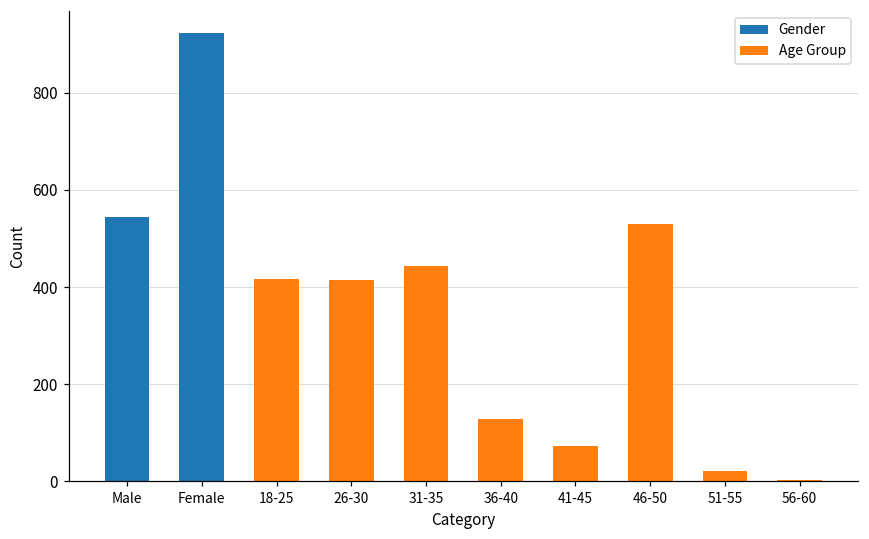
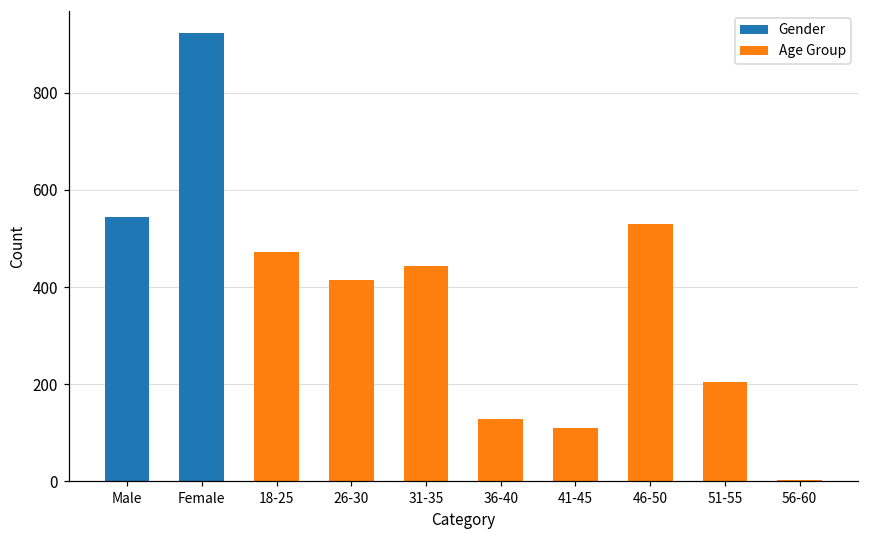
  {
    "Gender": {
      "Male": 540,
      "Female": 920
    },
    "Age Group": {
-     "18-25": 420,
+     "18-25": 470,
      "26-30": 410,
      "31-35": 440,
      "36-40": 130,
-     "41-45": 70,
+     "41-45": 110,
      "46-50": 530,
-     "51-55": 20
+     "51-55": 210
    }
  }
